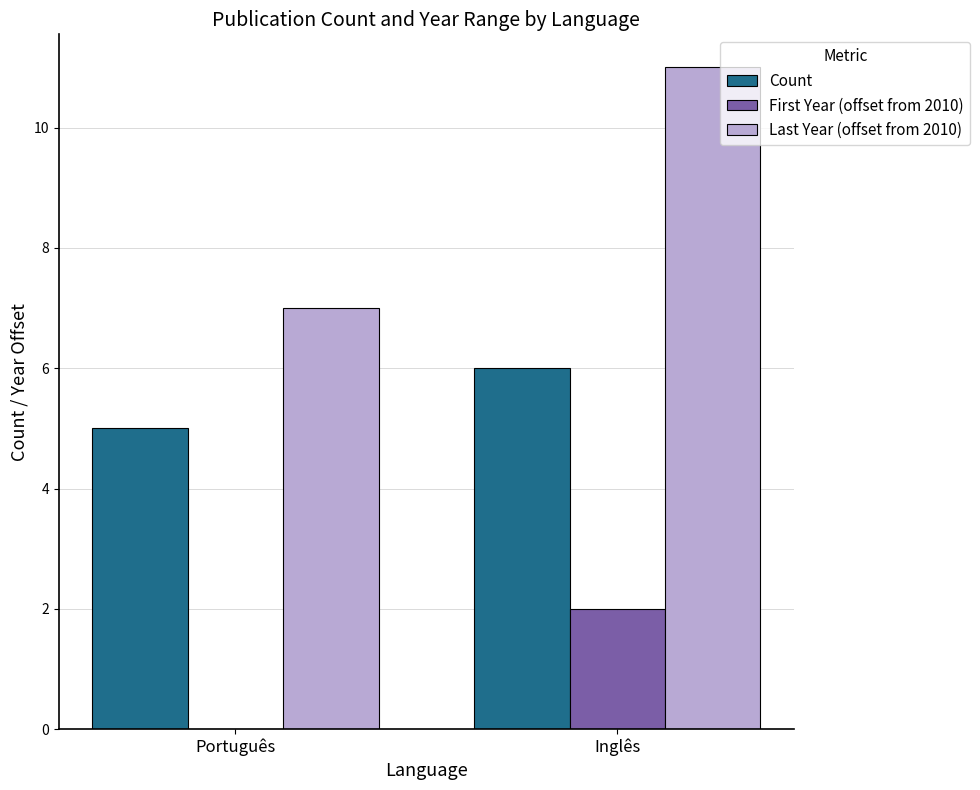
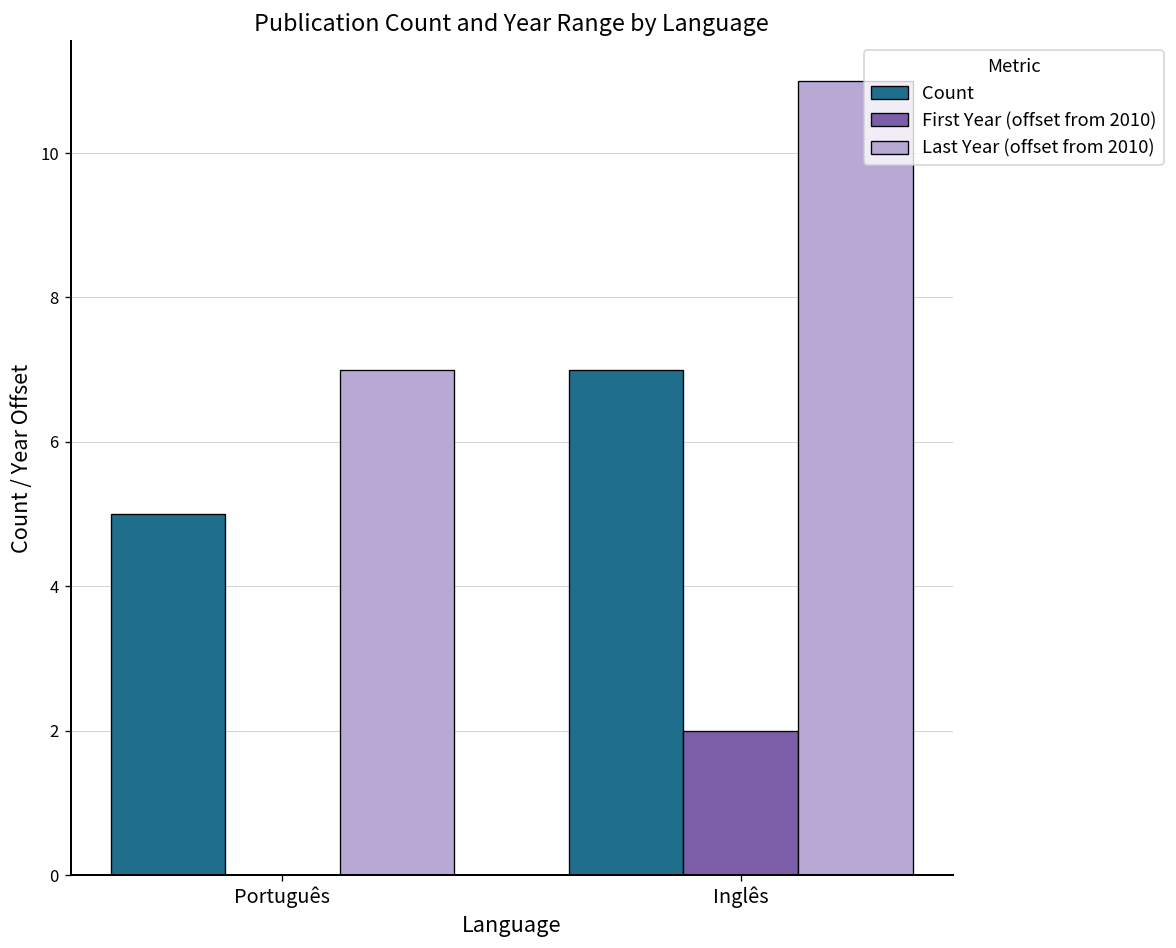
  {
    "Count": {
      "Português": 5,
-     "Inglês": 6
+     "Inglês": 7
    },
    "First Year (offset from 2010)": {
      "Português": 0,
      "Inglês": 2
    },
    "Last Year (offset from 2010)": {
      "Português": 7,
      "Inglês": 11
    }
  }
